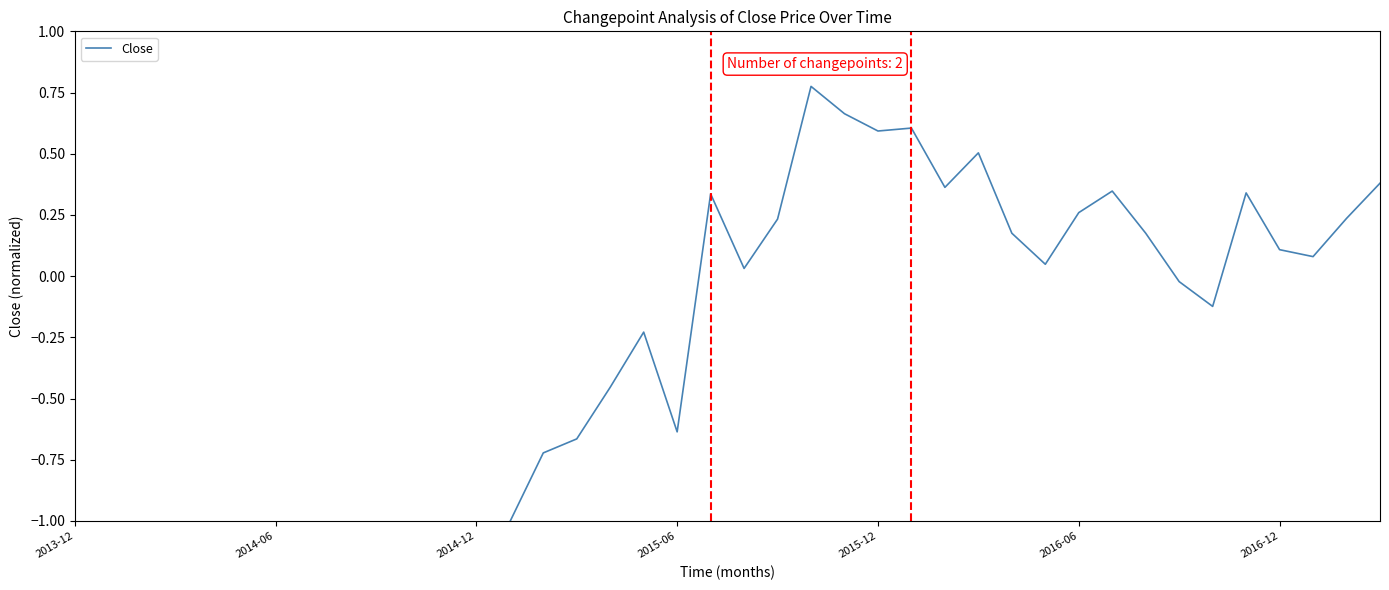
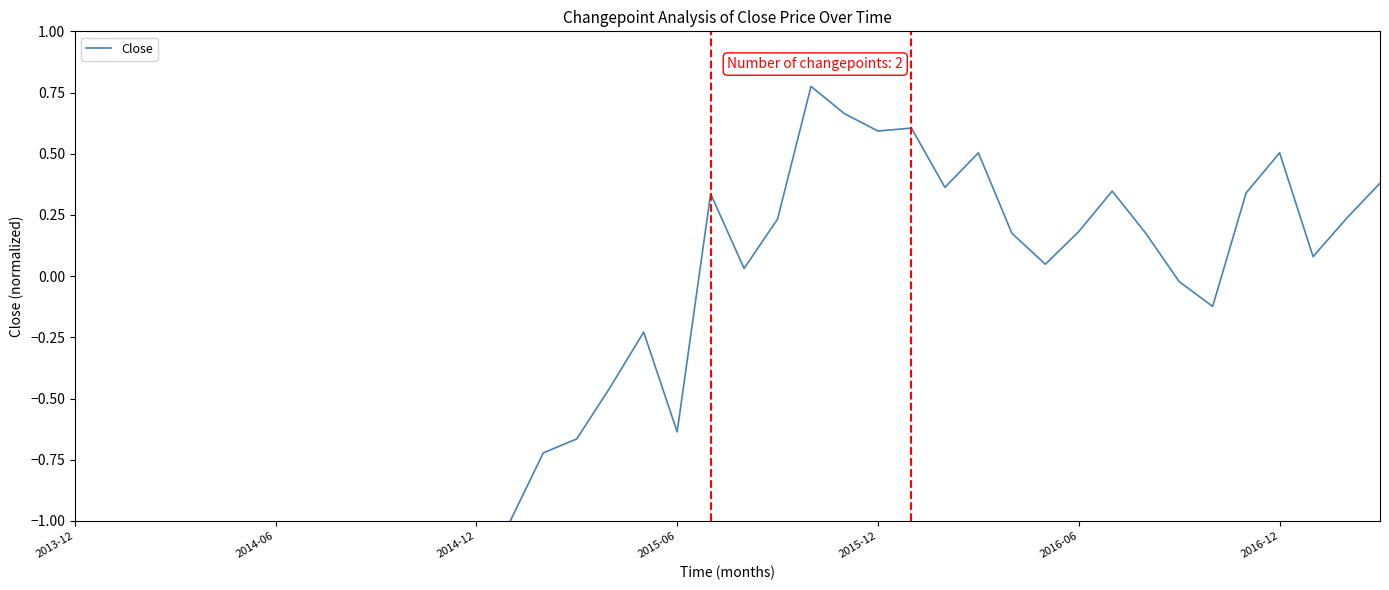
  {
    "2015-06": -0.64,
    "2015-12": 0.59,
-   "2016-06": 0.26,
-   "2016-12": 0.11
+   "2016-06": 0.18,
+   "2016-12": 0.50
  }
